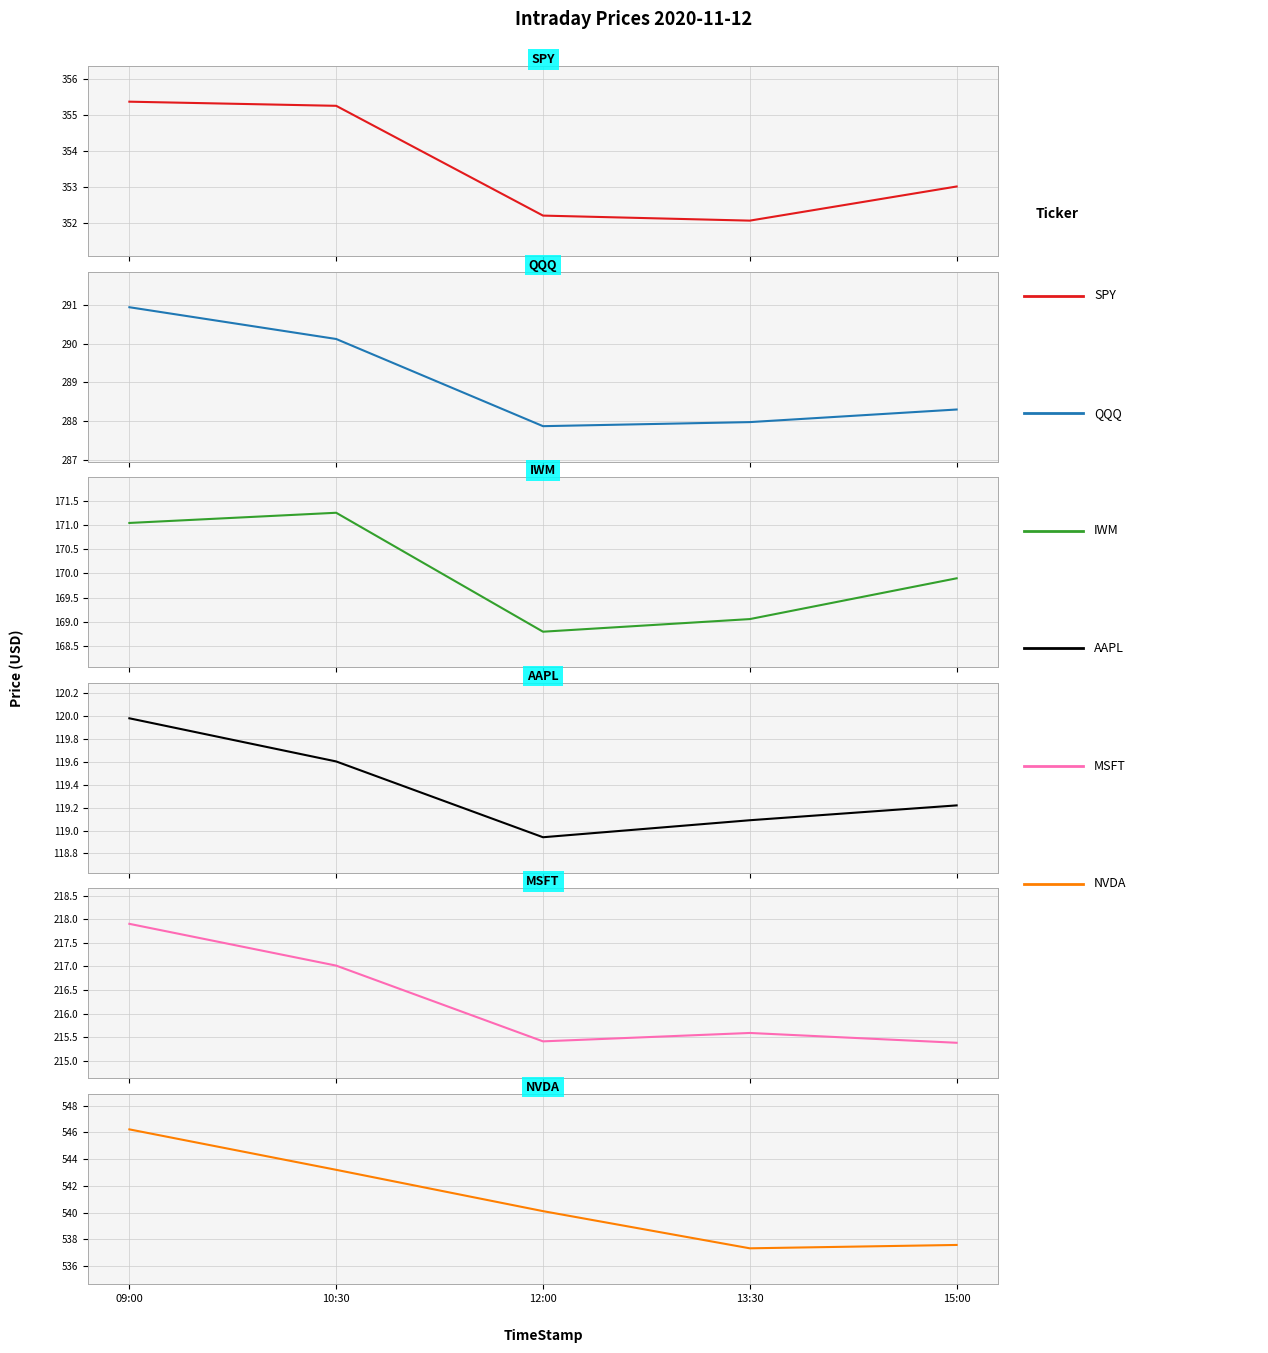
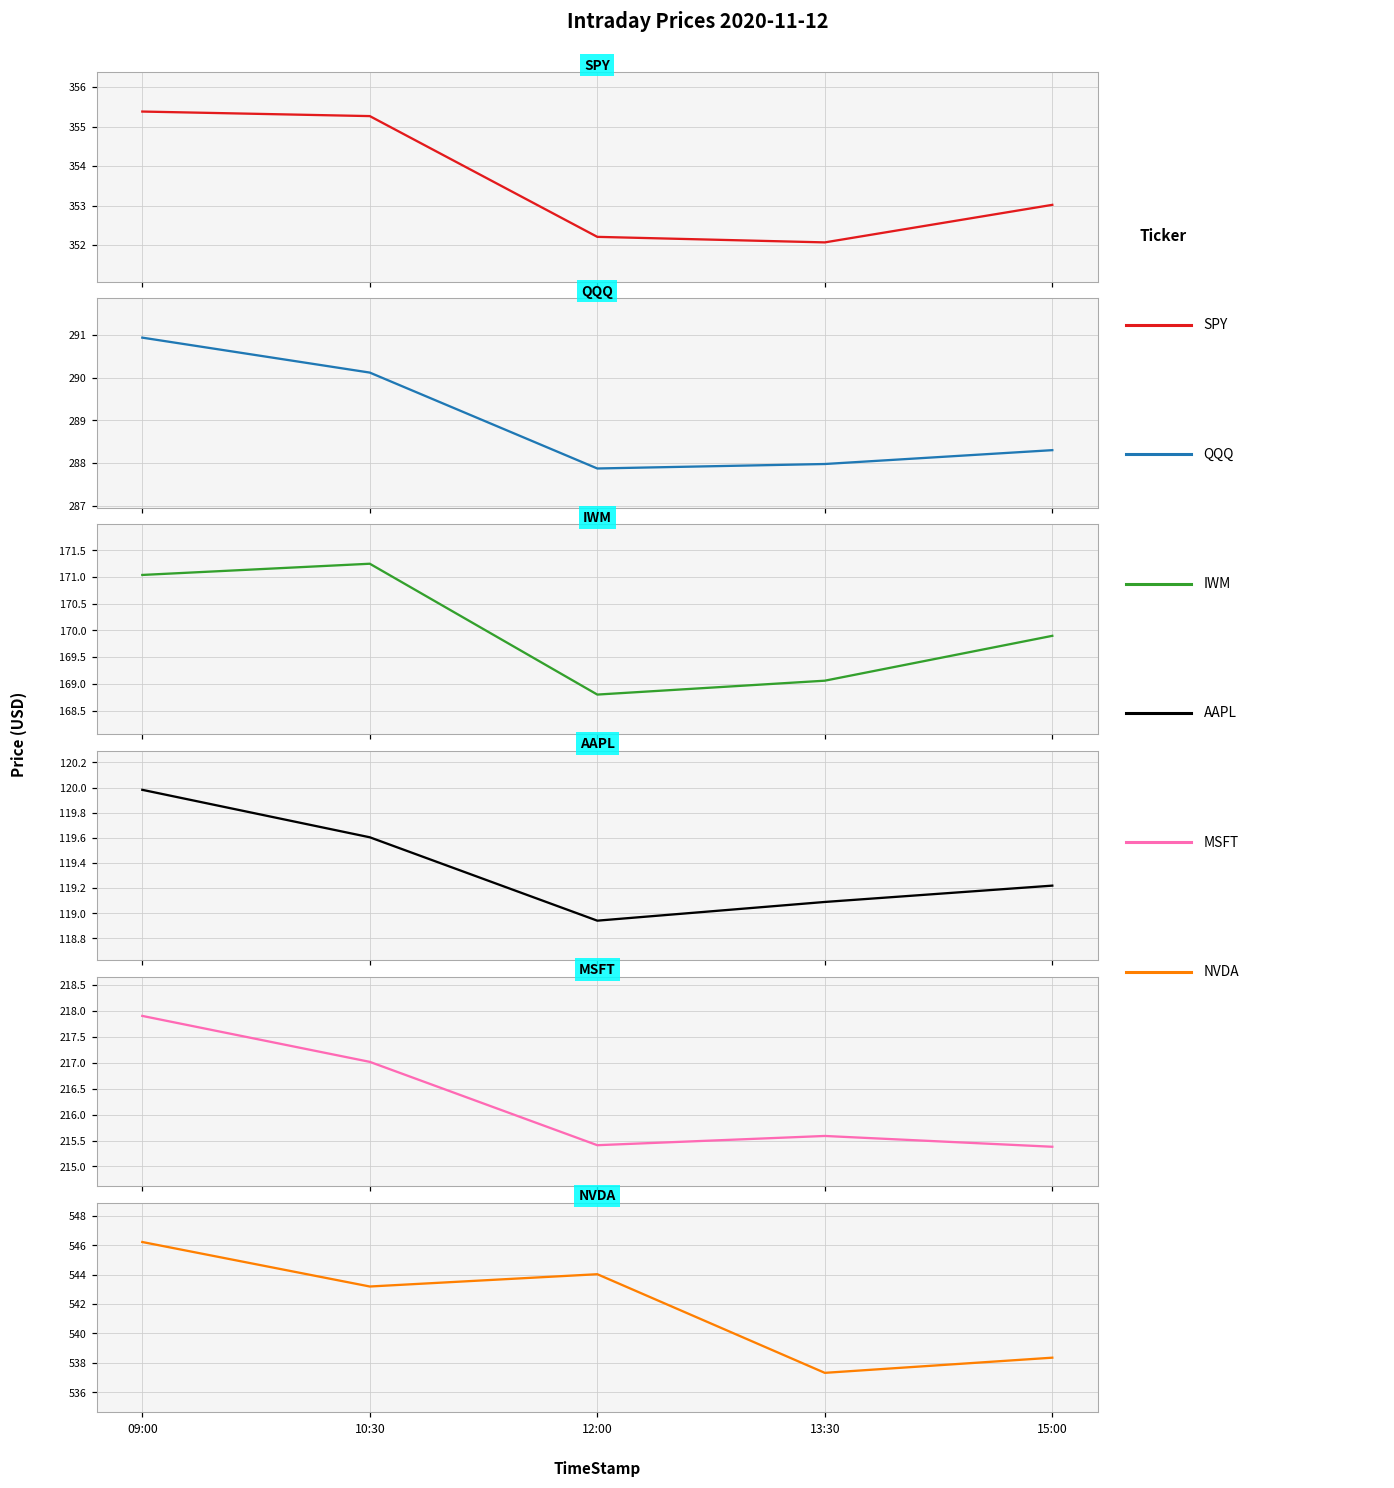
  {
    "NVDA": {
      "09:00": 546.2,
      "10:30": 543.2,
-     "12:00": 540.1,
+     "12:00": 544.0,
      "13:30": 537.3,
-     "15:00": 537.6
+     "15:00": 538.4
    }
  }
